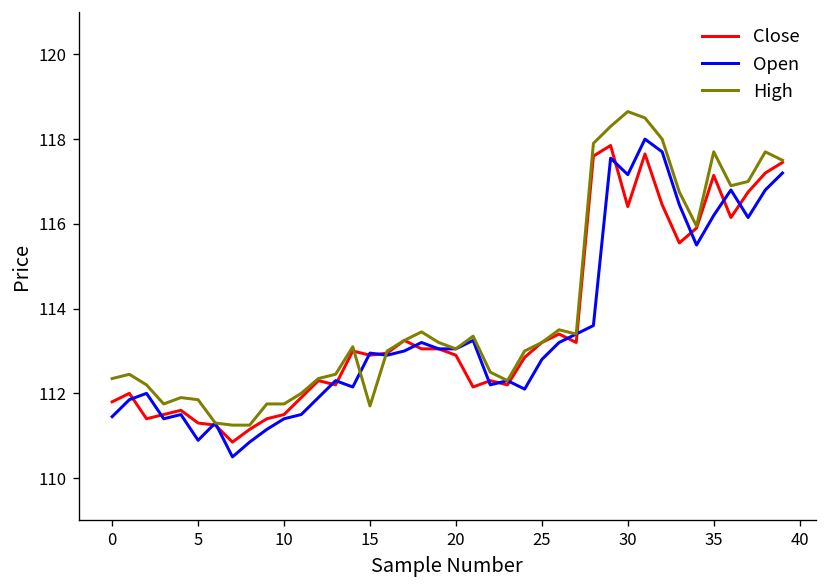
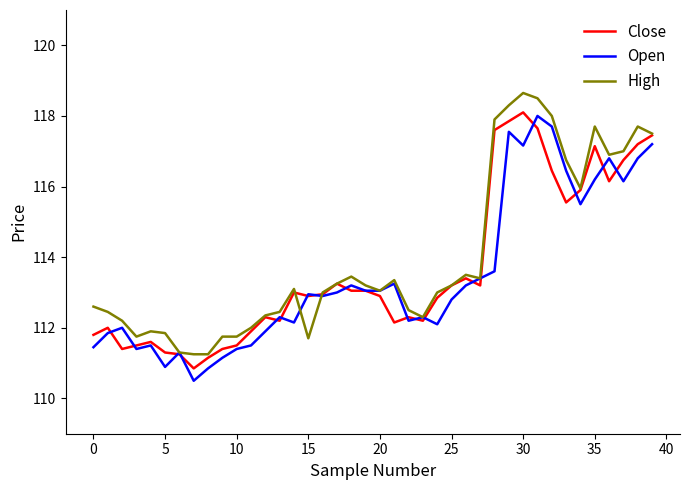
  {
    "Close": {
      "0": 111.8,
      "5": 111.3,
      "10": 111.5,
      "20": 112.9,
-     "30": 116.4,
+     "30": 118.1,
      "35": 117.1
    },
    "Open": {
      "0": 111.4,
      "5": 110.9,
      "10": 111.4,
      "25": 112.8,
      "30": 117.2,
      "35": 116.2
    },
    "High": {
-     "0": 112.3,
+     "0": 112.6,
      "5": 111.8,
      "10": 111.8,
      "15": 111.7,
      "30": 118.7,
      "35": 117.7
    }
  }
